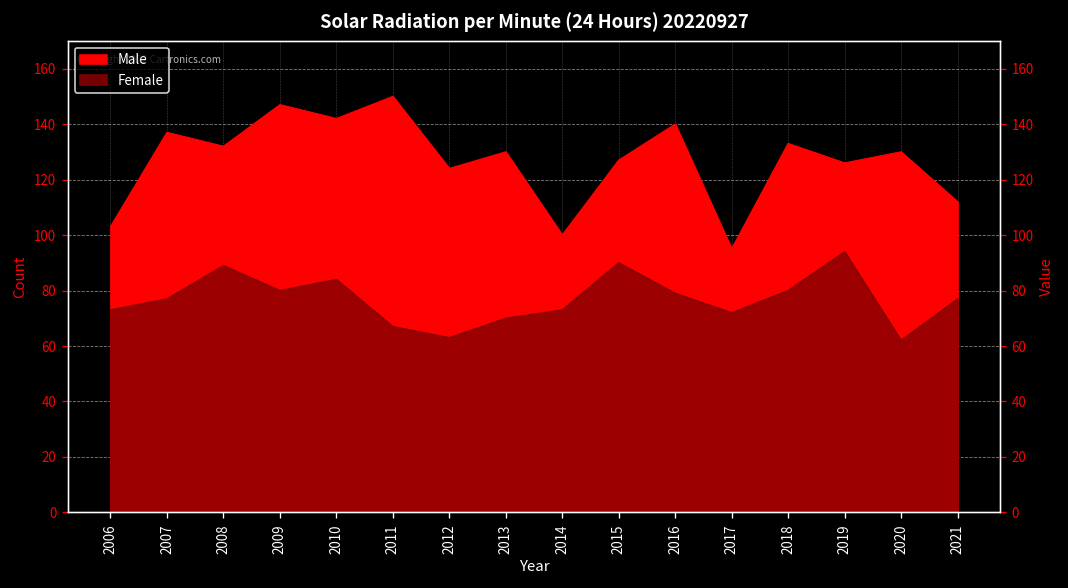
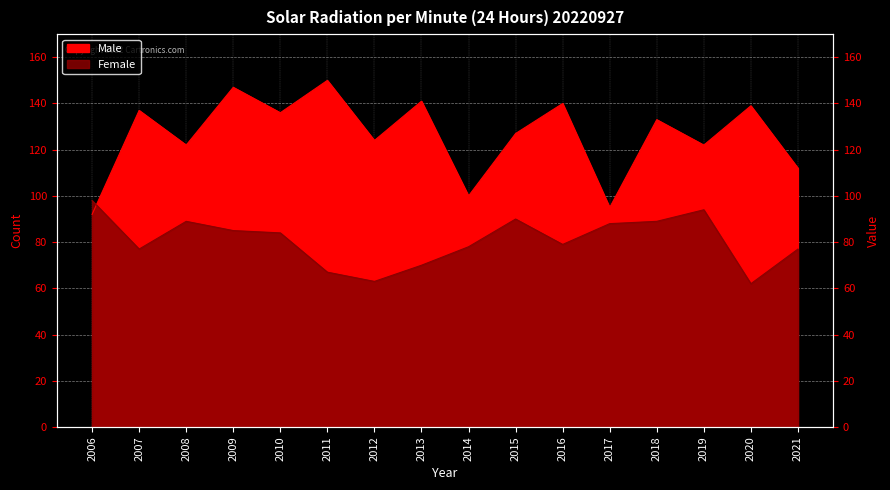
  {
    "Male": {
-     "2006": 103,
+     "2006": 92,
      "2007": 137,
-     "2008": 132,
+     "2008": 122,
      "2009": 147,
-     "2010": 142,
+     "2010": 136,
      "2011": 150,
      "2012": 124,
-     "2013": 130,
+     "2013": 141,
      "2014": 100,
      "2015": 127,
      "2016": 140,
      "2017": 95,
      "2018": 133,
-     "2019": 126,
-     "2020": 130,
+     "2019": 122,
+     "2020": 139,
      "2021": 112
    },
    "Female": {
-     "2006": 73,
+     "2006": 98,
      "2007": 77,
      "2008": 89,
-     "2009": 80,
+     "2009": 85,
      "2010": 84,
      "2011": 67,
      "2012": 63,
      "2013": 70,
-     "2014": 73,
+     "2014": 78,
      "2015": 90,
      "2016": 79,
-     "2017": 72,
-     "2018": 80,
+     "2017": 88,
+     "2018": 89,
      "2019": 94,
      "2020": 62,
      "2021": 77
    }
  }
